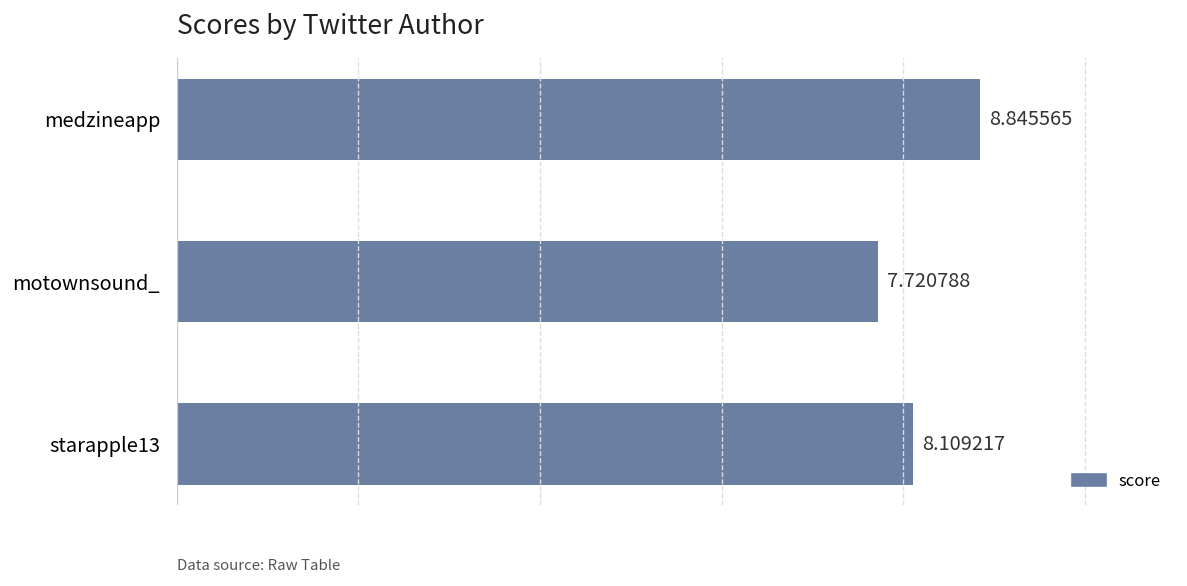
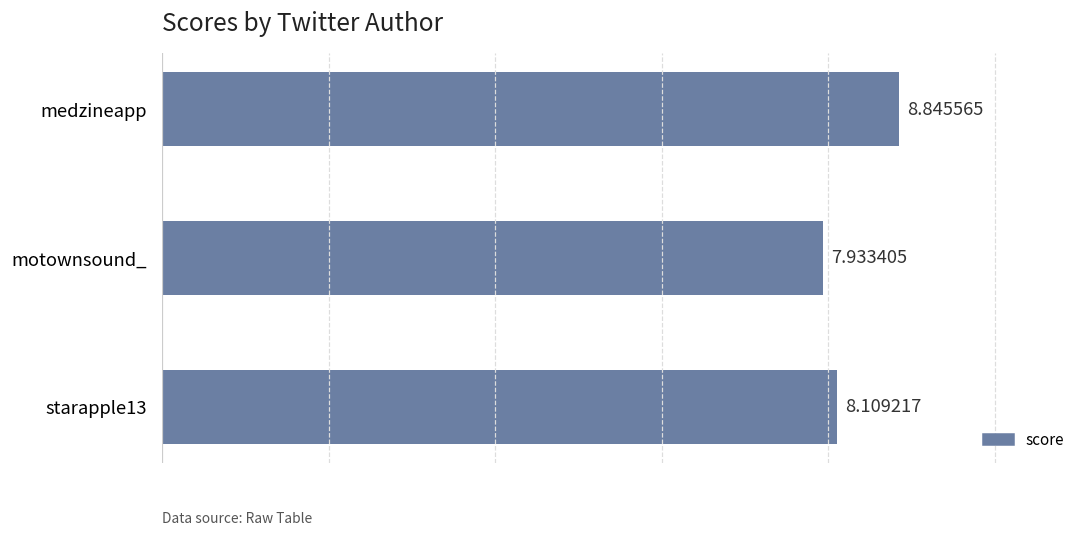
  {
    "medzineapp": 8.845565,
-   "motownsound_": 7.720788,
+   "motownsound_": 7.933405,
    "starapple13": 8.109217
  }
